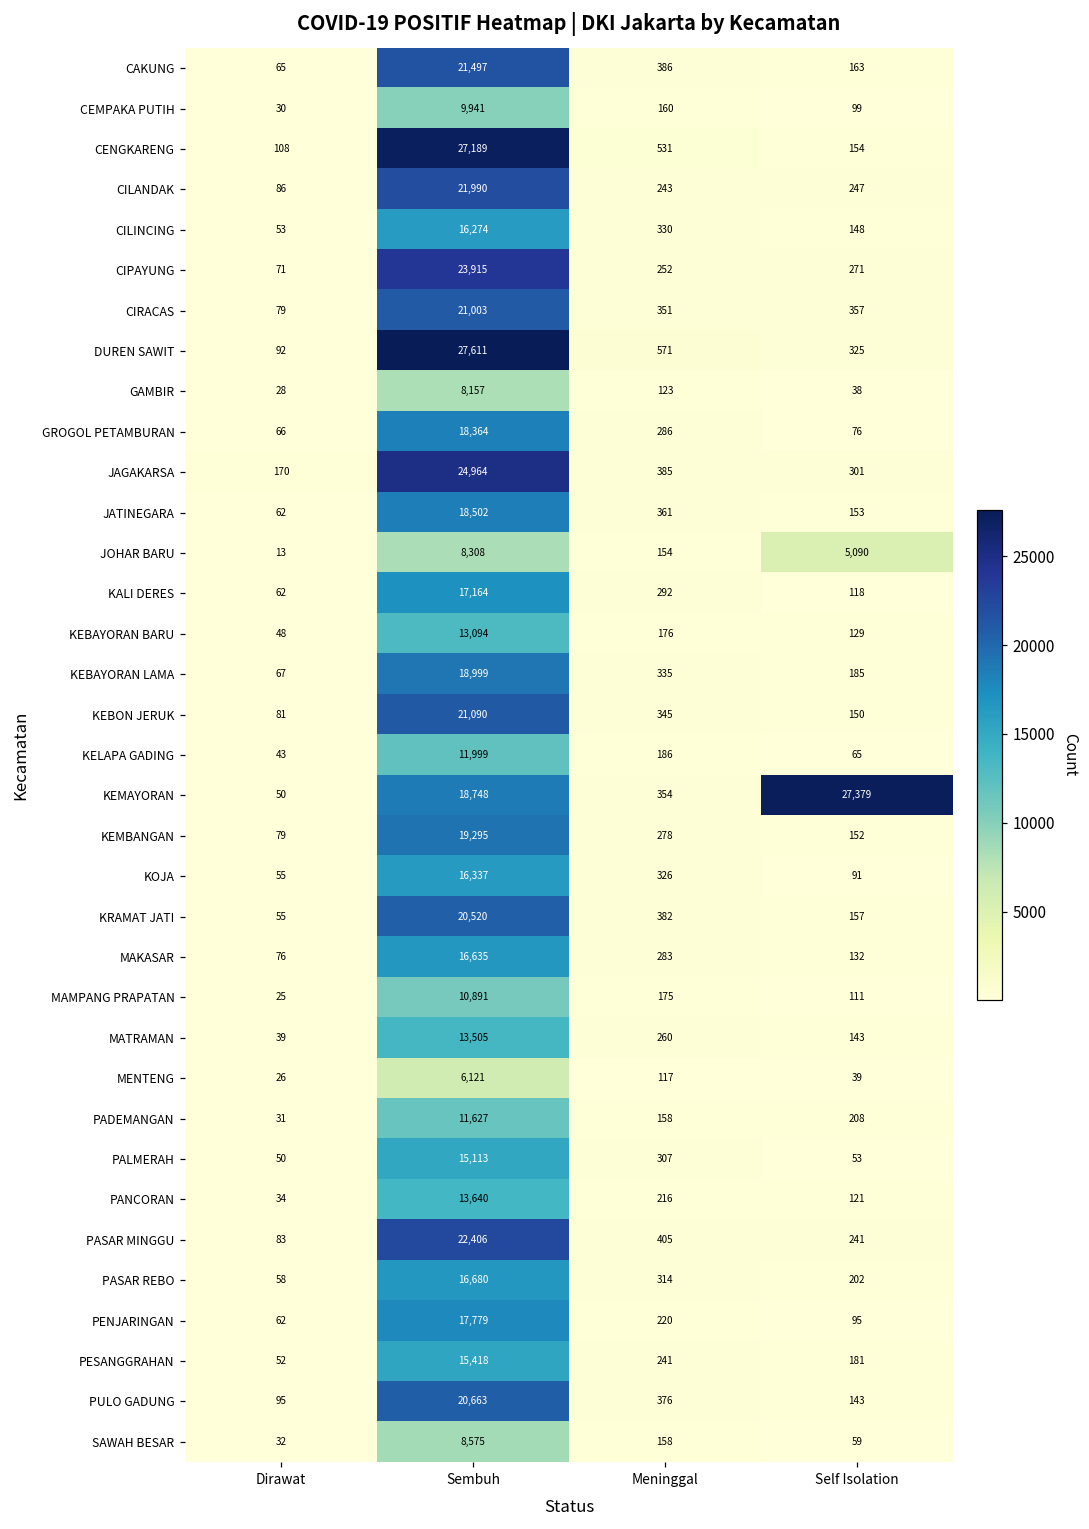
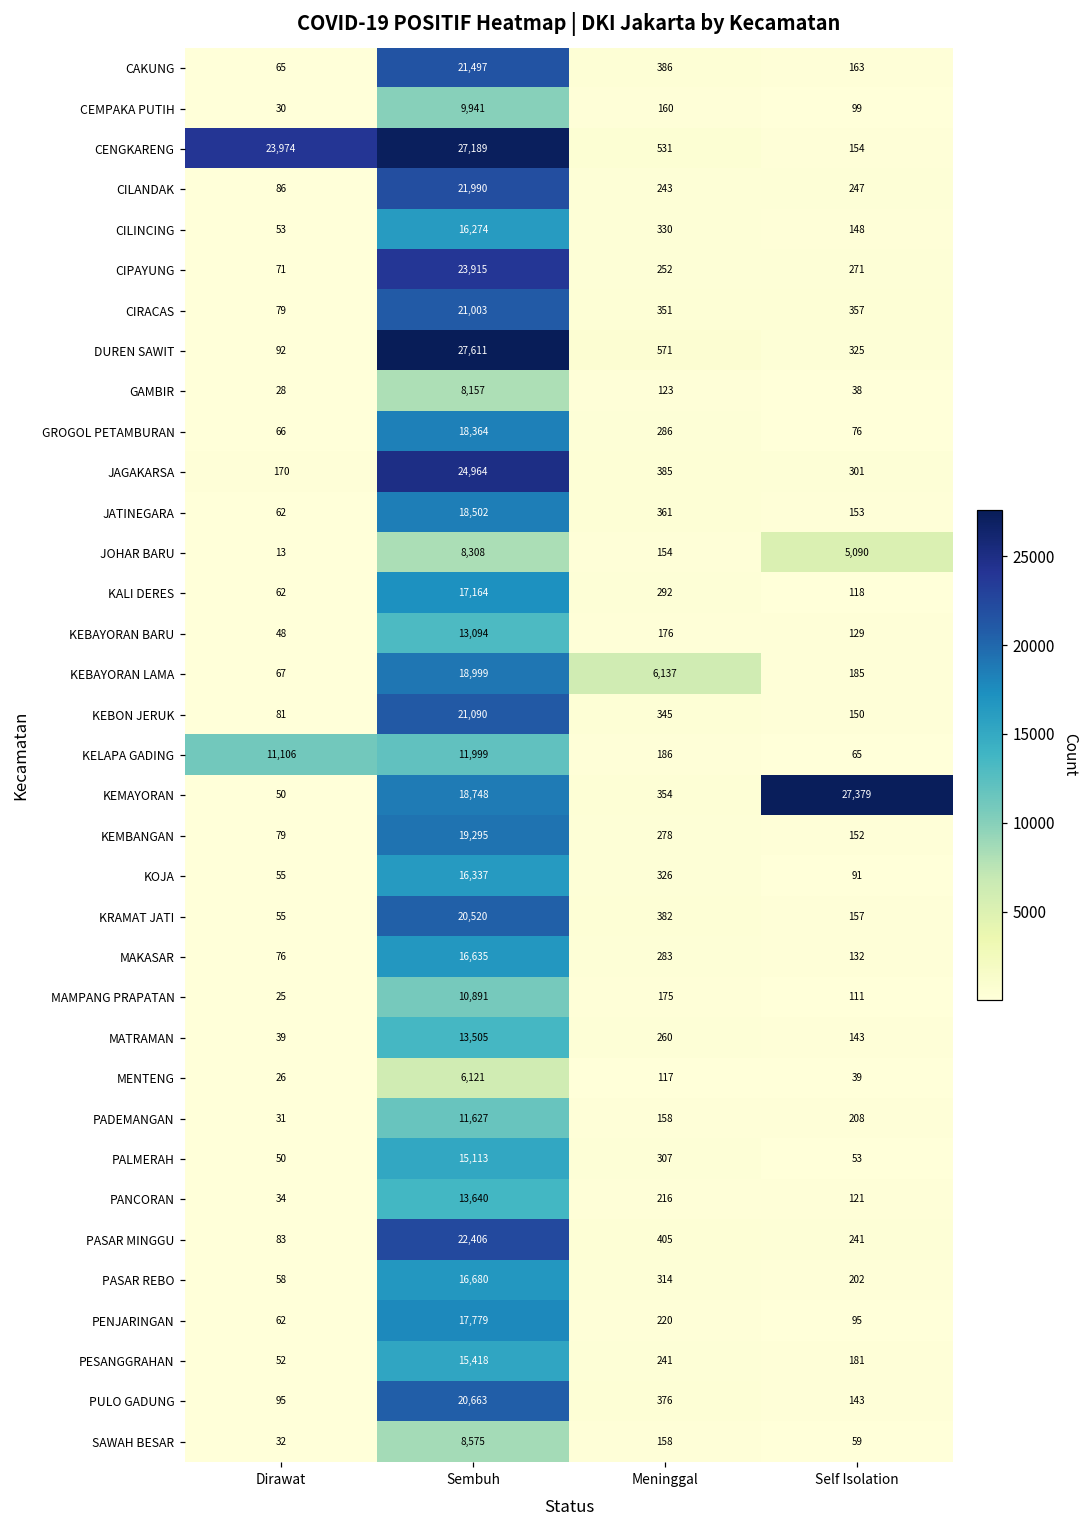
  {
    "CAKUNG": {
      "Dirawat": "65",
      "Sembuh": "21,497",
      "Meninggal": "386",
      "Self Isolation": "163"
    },
    "CEMPAKA PUTIH": {
      "Dirawat": "30",
      "Sembuh": "9,941",
      "Meninggal": "160",
      "Self Isolation": "99"
    },
    "CENGKARENG": {
-     "Dirawat": "108",
+     "Dirawat": "23,974",
      "Sembuh": "27,189",
      "Meninggal": "531",
      "Self Isolation": "154"
    },
    "CILANDAK": {
      "Dirawat": "86",
      "Sembuh": "21,990",
      "Meninggal": "243",
      "Self Isolation": "247"
    },
    "CILINCING": {
      "Dirawat": "53",
      "Sembuh": "16,274",
      "Meninggal": "330",
      "Self Isolation": "148"
    },
    "CIPAYUNG": {
      "Dirawat": "71",
      "Sembuh": "23,915",
      "Meninggal": "252",
      "Self Isolation": "271"
    },
    "CIRACAS": {
      "Dirawat": "79",
      "Sembuh": "21,003",
      "Meninggal": "351",
      "Self Isolation": "357"
    },
    "DUREN SAWIT": {
      "Dirawat": "92",
      "Sembuh": "27,611",
      "Meninggal": "571",
      "Self Isolation": "325"
    },
    "GAMBIR": {
      "Dirawat": "28",
      "Sembuh": "8,157",
      "Meninggal": "123",
      "Self Isolation": "38"
    },
    "GROGOL PETAMBURAN": {
      "Dirawat": "66",
      "Sembuh": "18,364",
      "Meninggal": "286",
      "Self Isolation": "76"
    },
    "JAGAKARSA": {
      "Dirawat": "170",
      "Sembuh": "24,964",
      "Meninggal": "385",
      "Self Isolation": "301"
    },
    "JATINEGARA": {
      "Dirawat": "62",
      "Sembuh": "18,502",
      "Meninggal": "361",
      "Self Isolation": "153"
    },
    "JOHAR BARU": {
      "Dirawat": "13",
      "Sembuh": "8,308",
      "Meninggal": "154",
      "Self Isolation": "5,090"
    },
    "KALI DERES": {
      "Dirawat": "62",
      "Sembuh": "17,164",
      "Meninggal": "292",
      "Self Isolation": "118"
    },
    "KEBAYORAN BARU": {
      "Dirawat": "48",
      "Sembuh": "13,094",
      "Meninggal": "176",
      "Self Isolation": "129"
    },
    "KEBAYORAN LAMA": {
      "Dirawat": "67",
      "Sembuh": "18,999",
-     "Meninggal": "335",
+     "Meninggal": "6,137",
      "Self Isolation": "185"
    },
    "KEBON JERUK": {
      "Dirawat": "81",
      "Sembuh": "21,090",
      "Meninggal": "345",
      "Self Isolation": "150"
    },
    "KELAPA GADING": {
-     "Dirawat": "43",
+     "Dirawat": "11,106",
      "Sembuh": "11,999",
      "Meninggal": "186",
      "Self Isolation": "65"
    },
    "KEMAYORAN": {
      "Dirawat": "50",
      "Sembuh": "18,748",
      "Meninggal": "354",
      "Self Isolation": "27,379"
    },
    "KEMBANGAN": {
      "Dirawat": "79",
      "Sembuh": "19,295",
      "Meninggal": "278",
      "Self Isolation": "152"
    },
    "KOJA": {
      "Dirawat": "55",
      "Sembuh": "16,337",
      "Meninggal": "326",
      "Self Isolation": "91"
    },
    "KRAMAT JATI": {
      "Dirawat": "55",
      "Sembuh": "20,520",
      "Meninggal": "382",
      "Self Isolation": "157"
    },
    "MAKASAR": {
      "Dirawat": "76",
      "Sembuh": "16,635",
      "Meninggal": "283",
      "Self Isolation": "132"
    },
    "MAMPANG PRAPATAN": {
      "Dirawat": "25",
      "Sembuh": "10,891",
      "Meninggal": "175",
      "Self Isolation": "111"
    },
    "MATRAMAN": {
      "Dirawat": "39",
      "Sembuh": "13,505",
      "Meninggal": "260",
      "Self Isolation": "143"
    },
    "MENTENG": {
      "Dirawat": "26",
      "Sembuh": "6,121",
      "Meninggal": "117",
      "Self Isolation": "39"
    },
    "PADEMANGAN": {
      "Dirawat": "31",
      "Sembuh": "11,627",
      "Meninggal": "158",
      "Self Isolation": "208"
    },
    "PALMERAH": {
      "Dirawat": "50",
      "Sembuh": "15,113",
      "Meninggal": "307",
      "Self Isolation": "53"
    },
    "PANCORAN": {
      "Dirawat": "34",
      "Sembuh": "13,640",
      "Meninggal": "216",
      "Self Isolation": "121"
    },
    "PASAR MINGGU": {
      "Dirawat": "83",
      "Sembuh": "22,406",
      "Meninggal": "405",
      "Self Isolation": "241"
    },
    "PASAR REBO": {
      "Dirawat": "58",
      "Sembuh": "16,680",
      "Meninggal": "314",
      "Self Isolation": "202"
    },
    "PENJARINGAN": {
      "Dirawat": "62",
      "Sembuh": "17,779",
      "Meninggal": "220",
      "Self Isolation": "95"
    },
    "PESANGGRAHAN": {
      "Dirawat": "52",
      "Sembuh": "15,418",
      "Meninggal": "241",
      "Self Isolation": "181"
    },
    "PULO GADUNG": {
      "Dirawat": "95",
      "Sembuh": "20,663",
      "Meninggal": "376",
      "Self Isolation": "143"
    },
    "SAWAH BESAR": {
      "Dirawat": "32",
      "Sembuh": "8,575",
      "Meninggal": "158",
      "Self Isolation": "59"
    }
  }
